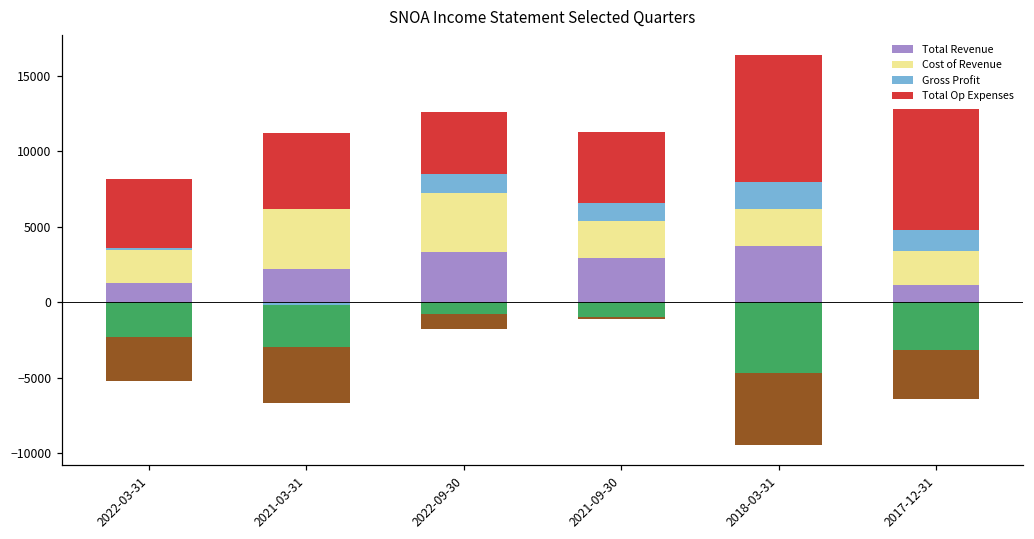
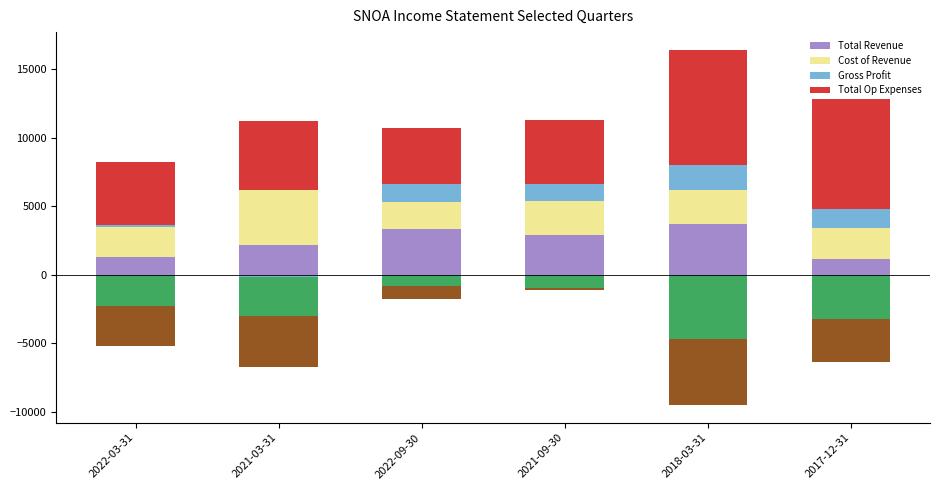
  {
    "Total Revenue": {
      "2022-03-31": 1300,
      "2021-03-31": 2200,
      "2022-09-30": 3300,
      "2021-09-30": 2900,
      "2018-03-31": 3700,
      "2017-12-31": 1100
    },
    "Cost of Revenue": {
      "2022-03-31": 2200,
      "2021-03-31": 4000,
-     "2022-09-30": 3900,
+     "2022-09-30": 2000,
      "2021-09-30": 2500,
      "2018-03-31": 2500,
      "2017-12-31": 2300
    },
    "Total Op Expenses": {
      "2022-03-31": 4600,
      "2021-03-31": 5000,
      "2022-09-30": 4100,
      "2021-09-30": 4700,
      "2018-03-31": 8400,
      "2017-12-31": 8000
    }
  }
